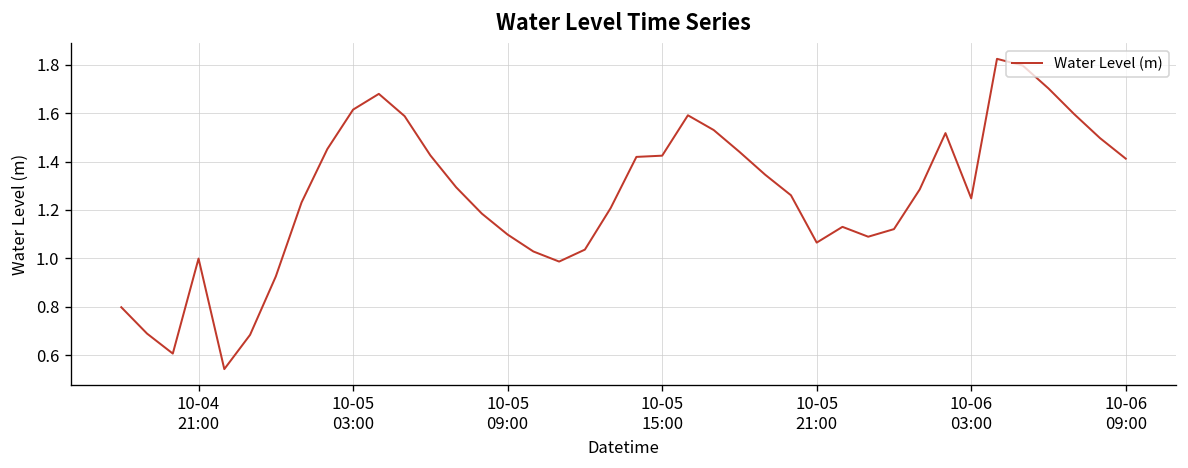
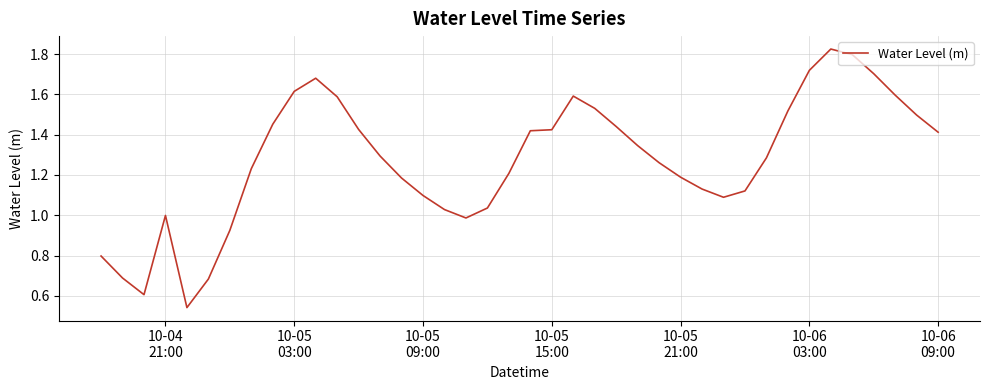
  {
    "10-04 21:00": 1.00,
    "10-05 03:00": 1.61,
    "10-05 09:00": 1.10,
    "10-05 15:00": 1.42,
-   "10-05 21:00": 1.07,
-   "10-06 03:00": 1.25,
+   "10-05 21:00": 1.19,
+   "10-06 03:00": 1.72,
    "10-06 09:00": 1.41
  }
